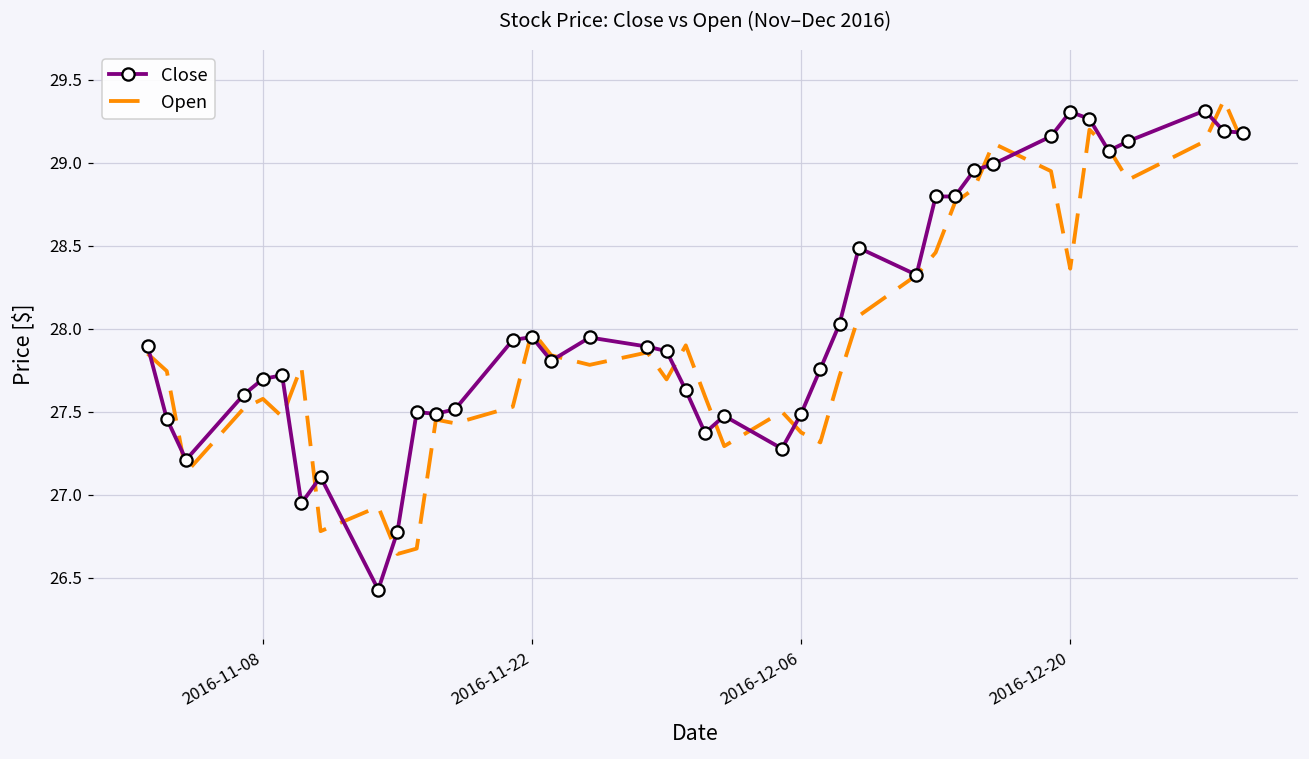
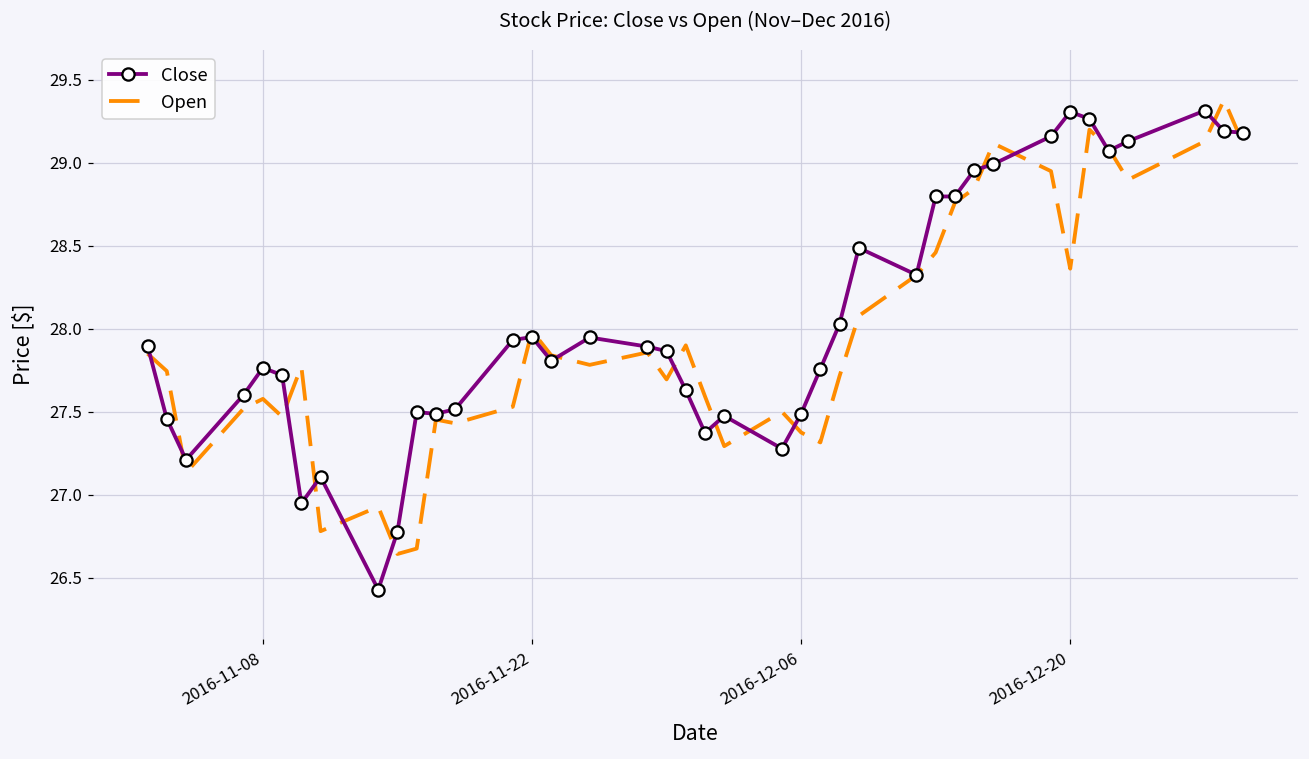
  {
    "Close": {
-     "2016-11-08": 27.70,
+     "2016-11-08": 27.76,
      "2016-11-22": 27.95,
      "2016-12-06": 27.49,
      "2016-12-20": 29.31
    },
    "Open": {
      "2016-11-08": 27.58,
      "2016-11-22": 27.99,
      "2016-12-06": 27.38,
      "2016-12-20": 28.36
    }
  }
